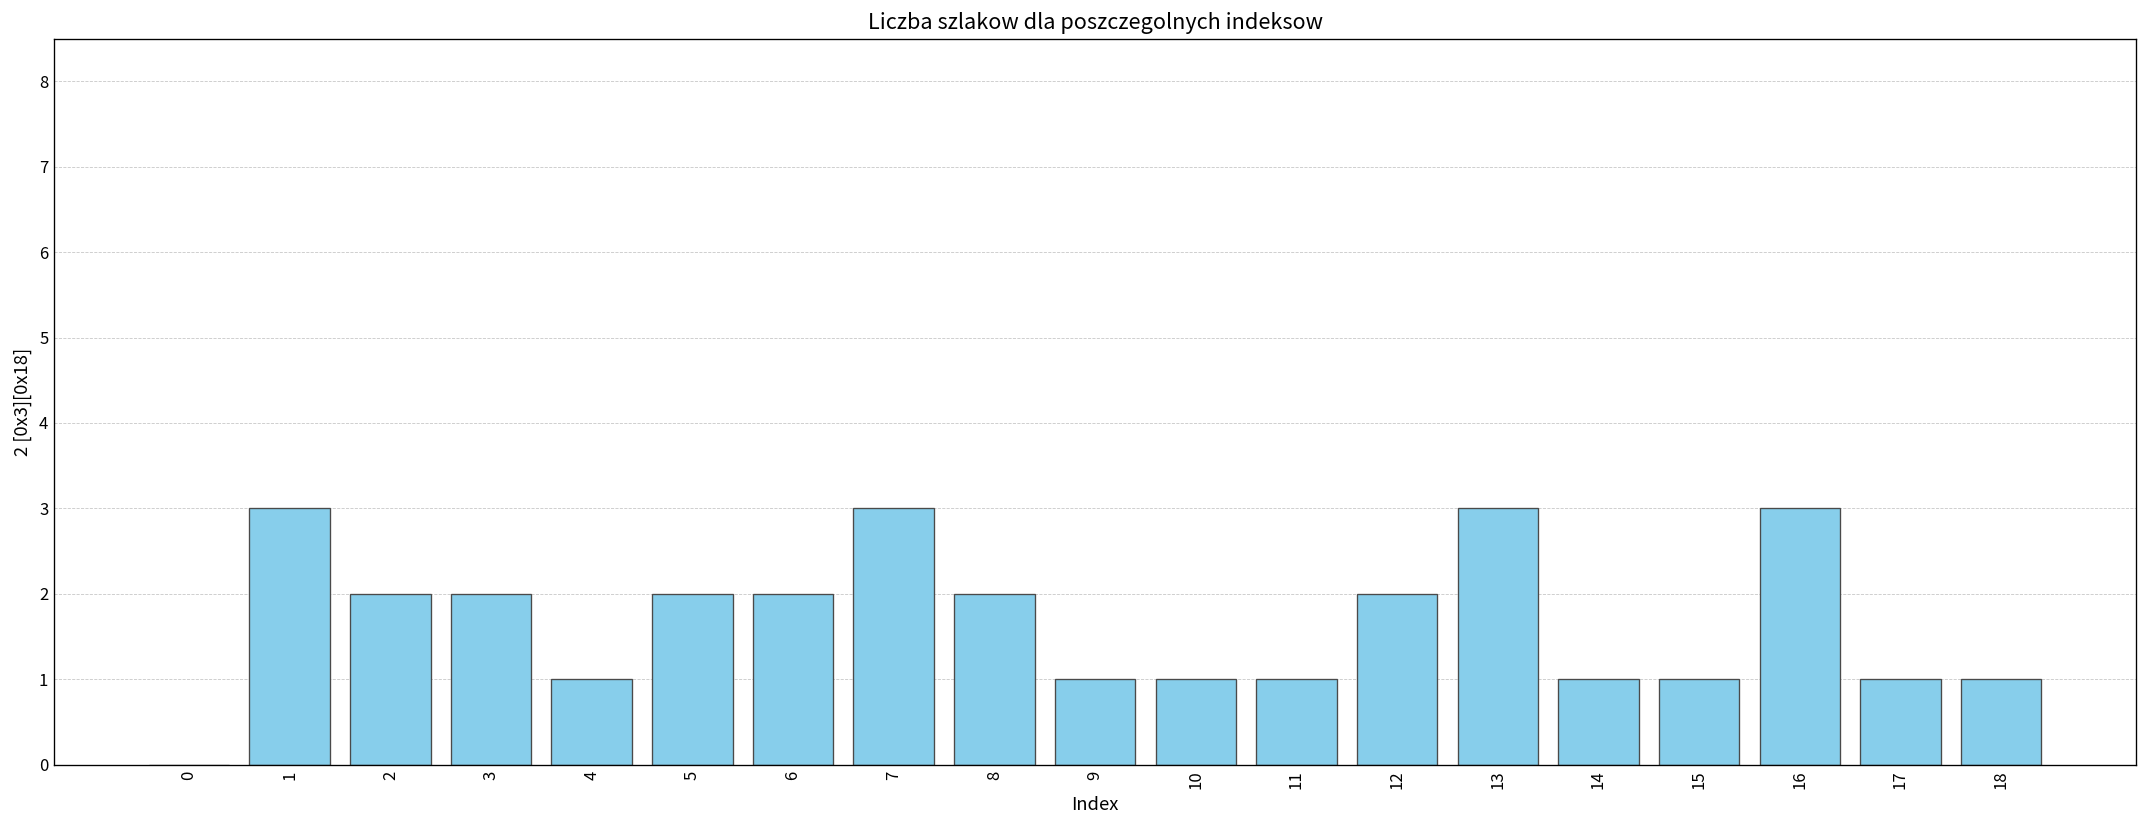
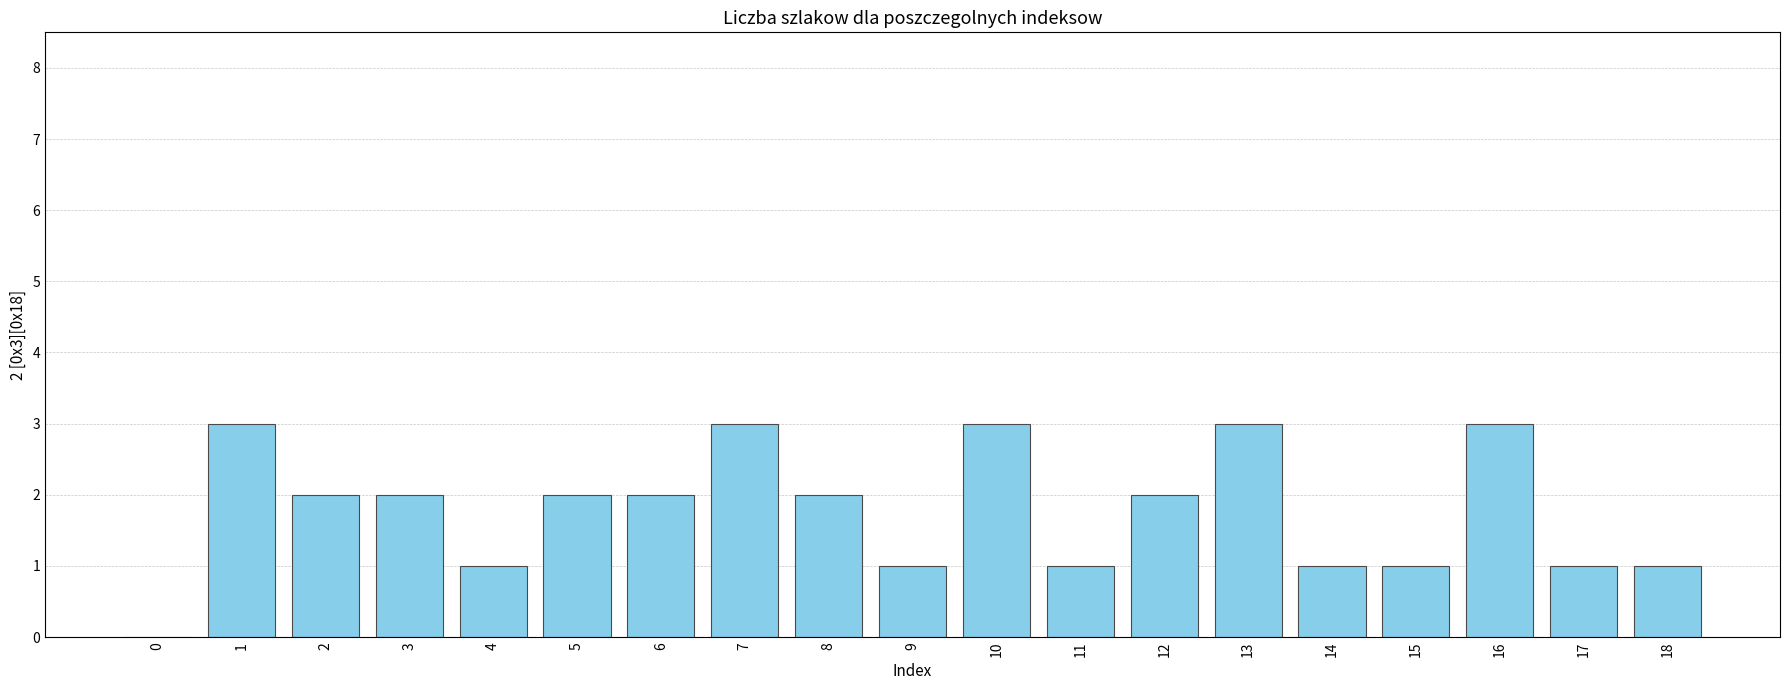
  {
    "0": 0,
    "1": 3,
    "2": 2,
    "3": 2,
    "4": 1,
    "5": 2,
    "6": 2,
    "7": 3,
    "8": 2,
    "9": 1,
-   "10": 1,
+   "10": 3,
    "11": 1,
    "12": 2,
    "13": 3,
    "14": 1,
    "15": 1,
    "16": 3,
    "17": 1,
    "18": 1
  }
